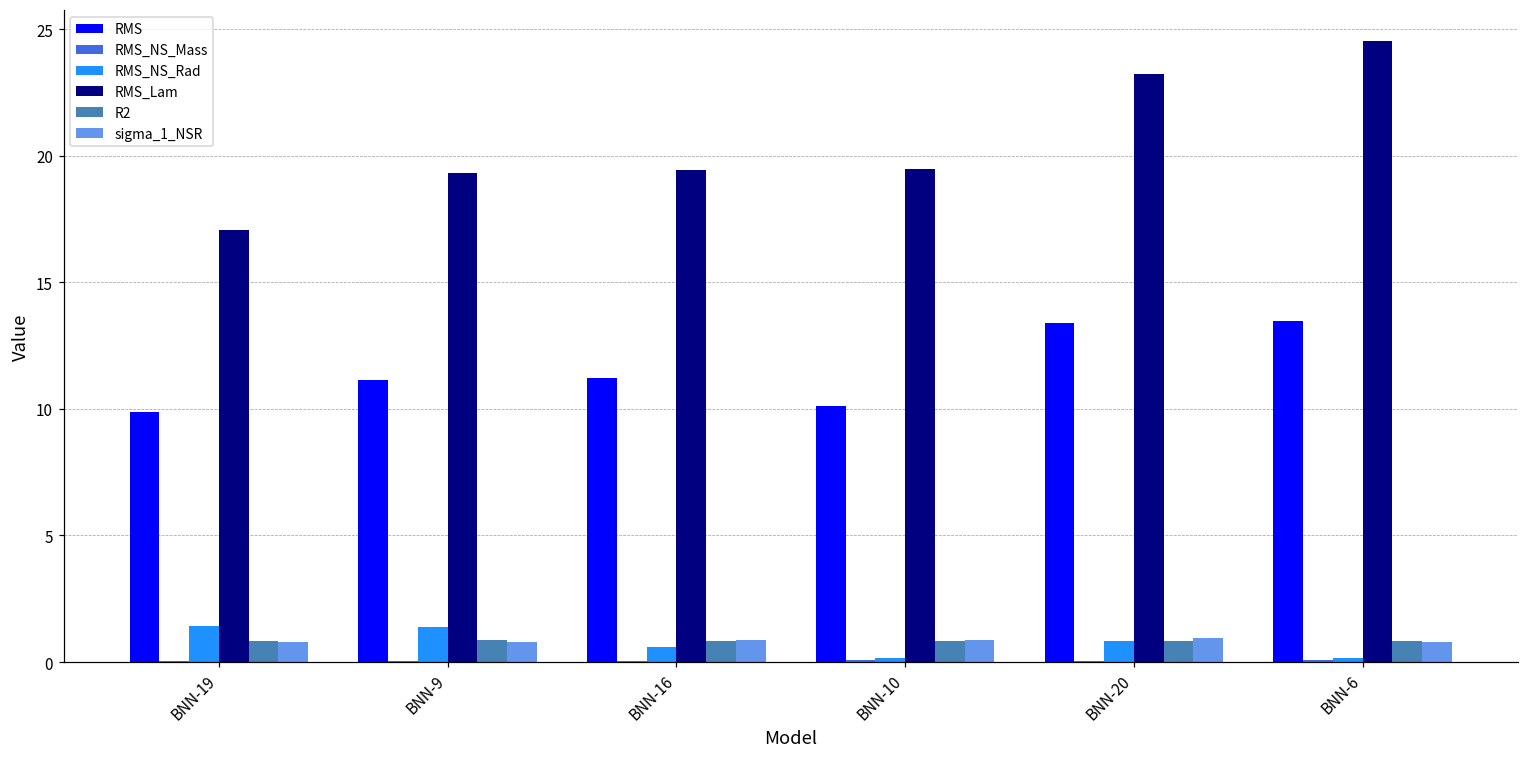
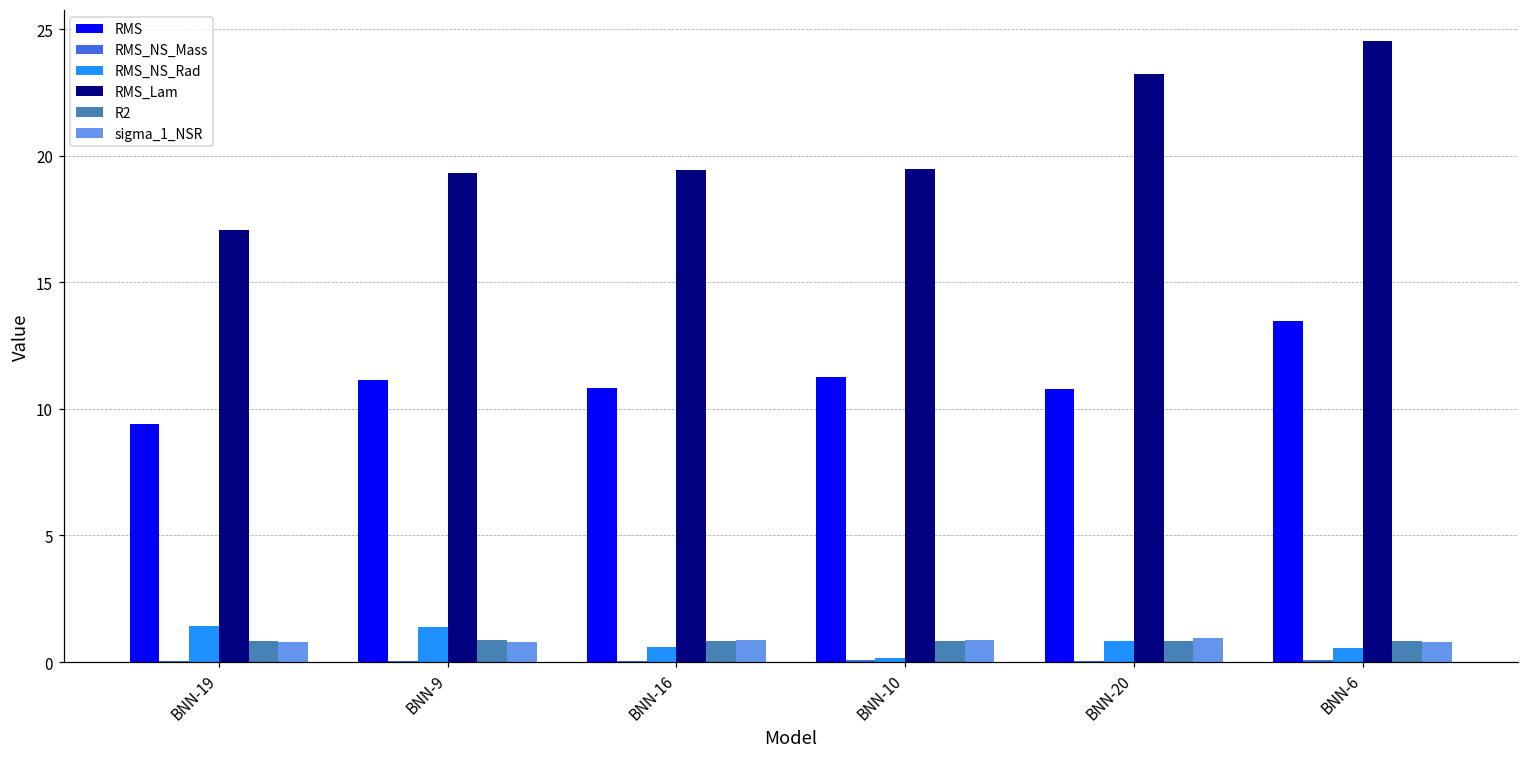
  {
    "RMS": {
-     "BNN-19": 9.9,
+     "BNN-19": 9.4,
      "BNN-9": 11.2,
-     "BNN-16": 11.2,
-     "BNN-10": 10.1,
-     "BNN-20": 13.4,
+     "BNN-16": 10.8,
+     "BNN-10": 11.2,
+     "BNN-20": 10.8,
      "BNN-6": 13.5
    },
    "RMS_NS_Rad": {
      "BNN-19": 1.4,
      "BNN-9": 1.4,
      "BNN-16": 0.6,
      "BNN-10": 0.1,
      "BNN-20": 0.8,
-     "BNN-6": 0.2
+     "BNN-6": 0.5
    },
    "RMS_Lam": {
      "BNN-19": 17.1,
      "BNN-9": 19.3,
      "BNN-16": 19.4,
      "BNN-10": 19.5,
      "BNN-20": 23.2,
      "BNN-6": 24.5
    }
  }
